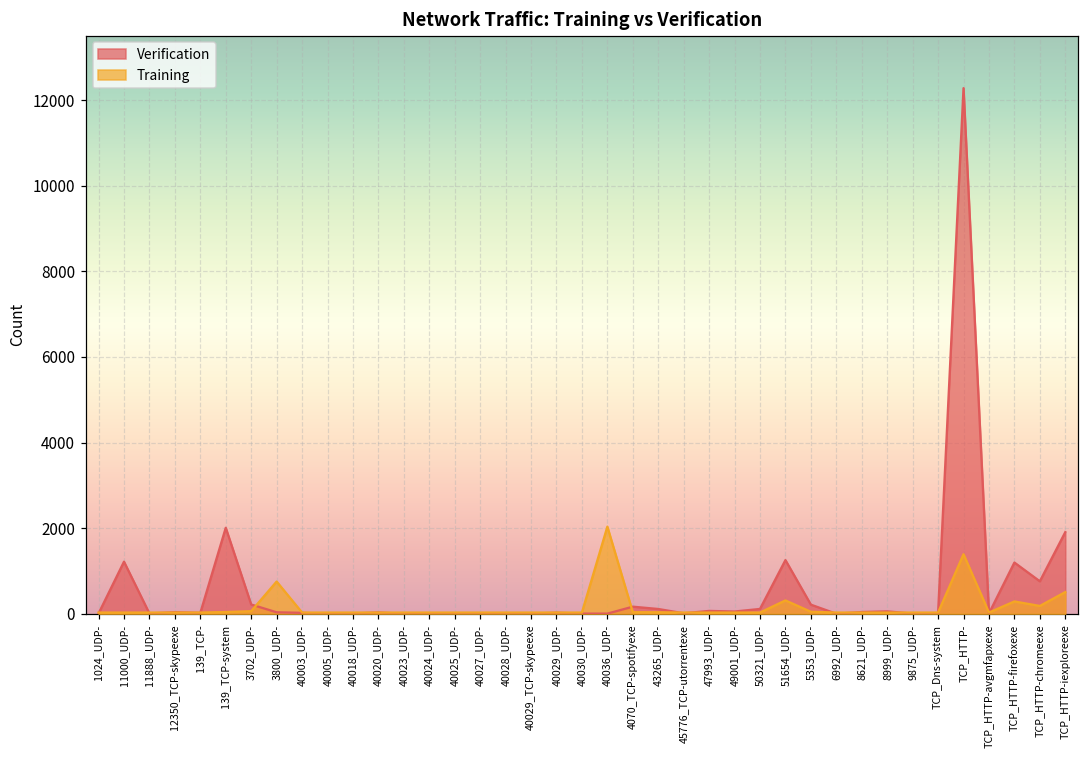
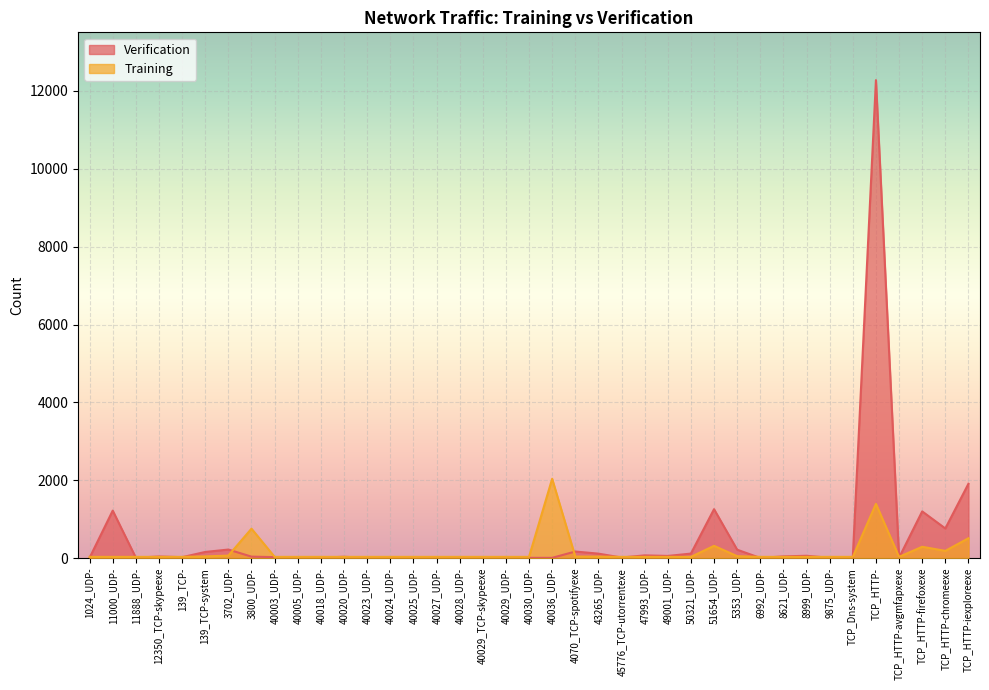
  {
    "Verification": {
      "11000_UDP-": 1200,
-     "139_TCP-system": 2000,
+     "139_TCP-system": 200,
      "3702_UDP-": 200,
      "3800_UDP-": 0,
      "40036_UDP-": 0,
      "4070_TCP-spotifyexe": 200,
      "43265_UDP-": 100,
      "50321_UDP-": 100,
      "51654_UDP-": 1300,
      "5353_UDP-": 200,
      "TCP_HTTP-": 12300,
      "TCP_HTTP-firefoxexe": 1200,
      "TCP_HTTP-chromeexe": 800,
      "TCP_HTTP-iexploreexe": 1900
    },
    "Training": {
      "11000_UDP-": 0,
      "139_TCP-system": 0,
      "3702_UDP-": 100,
      "3800_UDP-": 800,
      "40036_UDP-": 2000,
      "4070_TCP-spotifyexe": 0,
      "43265_UDP-": 0,
      "50321_UDP-": 0,
      "51654_UDP-": 300,
      "5353_UDP-": 0,
      "TCP_HTTP-": 1400,
      "TCP_HTTP-firefoxexe": 300,
      "TCP_HTTP-chromeexe": 200,
      "TCP_HTTP-iexploreexe": 500
    }
  }
